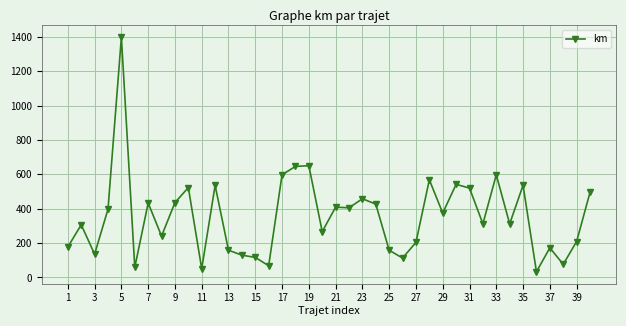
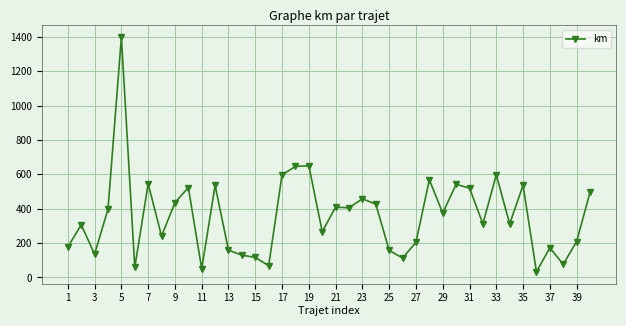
  {
    "1": 180,
    "3": 140,
    "5": 1400,
-   "7": 430,
+   "7": 550,
    "9": 440,
    "11": 50,
    "13": 160,
    "15": 120,
    "17": 600,
    "19": 650,
    "21": 410,
    "23": 460,
    "25": 160,
    "27": 200,
    "29": 370,
    "31": 520,
    "33": 600,
    "35": 540,
    "37": 170,
    "39": 210
  }
